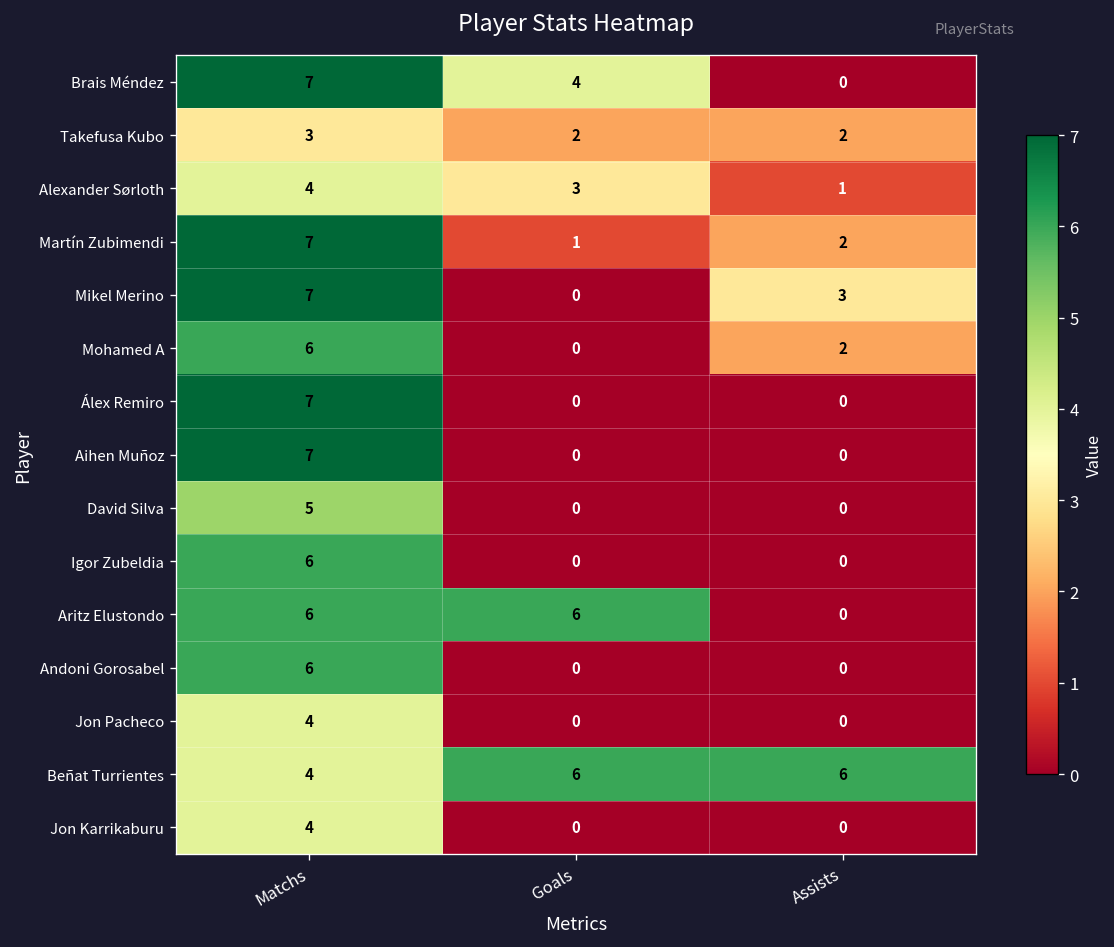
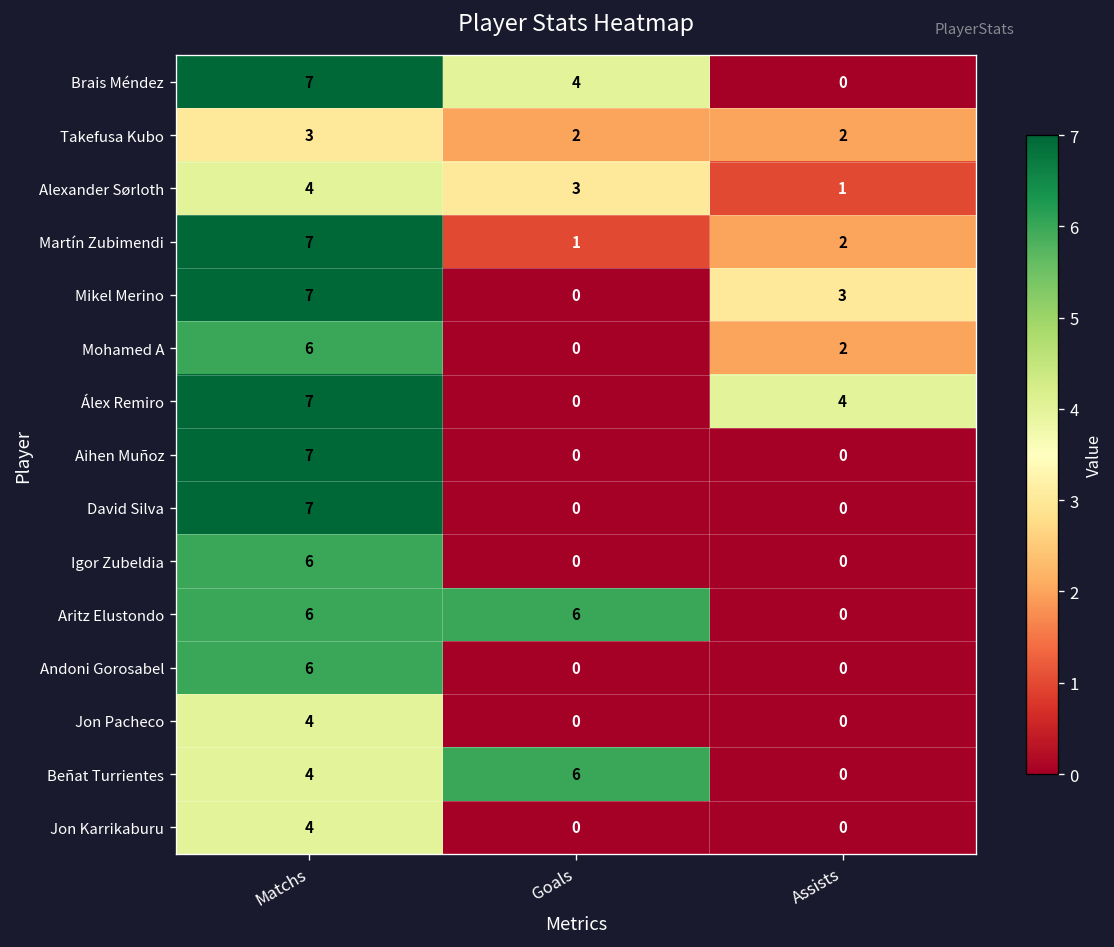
  {
    "Brais Méndez": {
      "Matchs": 7,
      "Goals": 4,
      "Assists": 0
    },
    "Takefusa Kubo": {
      "Matchs": 3,
      "Goals": 2,
      "Assists": 2
    },
    "Alexander Sørloth": {
      "Matchs": 4,
      "Goals": 3,
      "Assists": 1
    },
    "Martín Zubimendi": {
      "Matchs": 7,
      "Goals": 1,
      "Assists": 2
    },
    "Mikel Merino": {
      "Matchs": 7,
      "Goals": 0,
      "Assists": 3
    },
    "Mohamed A": {
      "Matchs": 6,
      "Goals": 0,
      "Assists": 2
    },
    "Álex Remiro": {
      "Matchs": 7,
      "Goals": 0,
-     "Assists": 0
+     "Assists": 4
    },
    "Aihen Muñoz": {
      "Matchs": 7,
      "Goals": 0,
      "Assists": 0
    },
    "David Silva": {
-     "Matchs": 5,
+     "Matchs": 7,
      "Goals": 0,
      "Assists": 0
    },
    "Igor Zubeldia": {
      "Matchs": 6,
      "Goals": 0,
      "Assists": 0
    },
    "Aritz Elustondo": {
      "Matchs": 6,
      "Goals": 6,
      "Assists": 0
    },
    "Andoni Gorosabel": {
      "Matchs": 6,
      "Goals": 0,
      "Assists": 0
    },
    "Jon Pacheco": {
      "Matchs": 4,
      "Goals": 0,
      "Assists": 0
    },
    "Beñat Turrientes": {
      "Matchs": 4,
      "Goals": 6,
-     "Assists": 6
+     "Assists": 0
    },
    "Jon Karrikaburu": {
      "Matchs": 4,
      "Goals": 0,
      "Assists": 0
    }
  }
